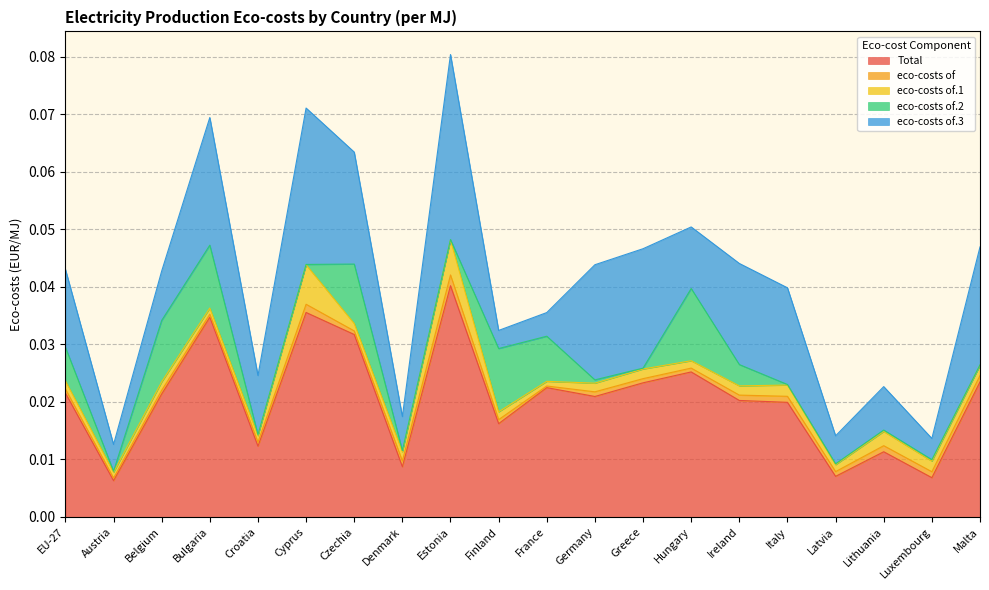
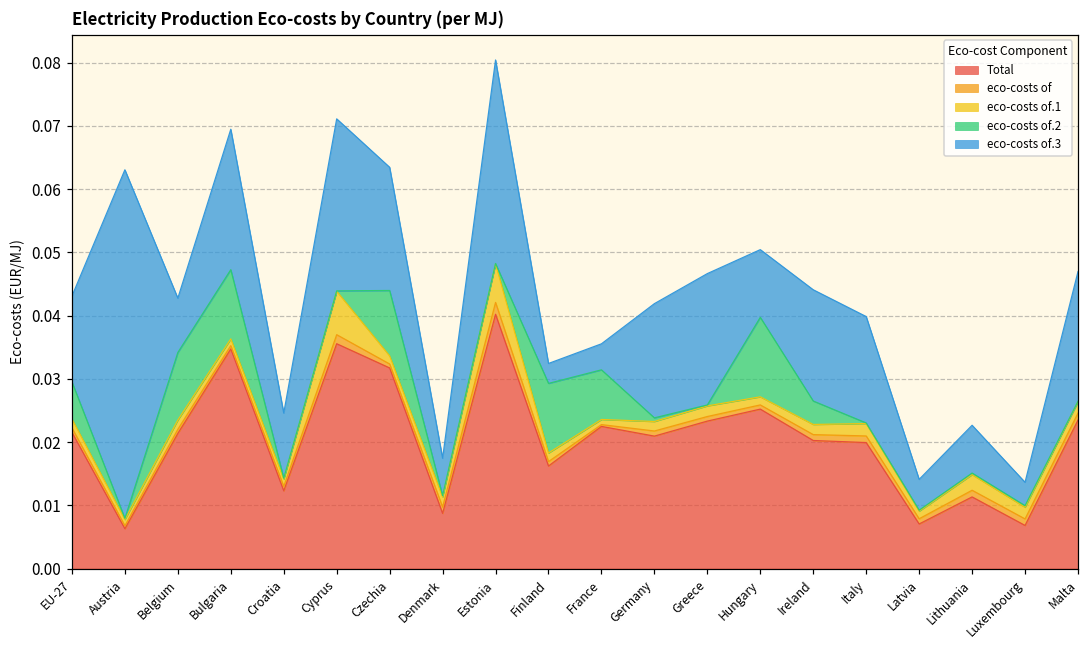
  {
    "Total": {
      "EU-27": 0.022,
      "Austria": 0.006,
      "Belgium": 0.021,
      "Bulgaria": 0.035,
      "Croatia": 0.012,
      "Cyprus": 0.036,
      "Czechia": 0.032,
      "Denmark": 0.009,
      "Estonia": 0.040,
      "Finland": 0.016,
      "Germany": 0.021,
      "Greece": 0.023,
      "Hungary": 0.025,
      "Ireland": 0.020,
      "Italy": 0.020,
      "Latvia": 0.007,
      "Lithuania": 0.011,
      "Luxembourg": 0.007,
      "Malta": 0.023
    },
    "eco-costs of.2": {
      "EU-27": 0.006,
      "Belgium": 0.011,
      "Bulgaria": 0.011,
      "Czechia": 0.010,
      "Finland": 0.011,
      "France": 0.008,
      "Germany": 0.001,
      "Hungary": 0.013,
      "Ireland": 0.004
    },
    "eco-costs of.3": {
      "EU-27": 0.014,
-     "Austria": 0.005,
+     "Austria": 0.055,
      "Belgium": 0.009,
      "Bulgaria": 0.022,
      "Croatia": 0.010,
      "Cyprus": 0.027,
      "Czechia": 0.019,
      "Denmark": 0.006,
      "Estonia": 0.032,
      "Finland": 0.003,
      "France": 0.004,
-     "Germany": 0.020,
+     "Germany": 0.018,
      "Greece": 0.021,
      "Hungary": 0.011,
      "Ireland": 0.018,
      "Italy": 0.017,
      "Latvia": 0.005,
      "Lithuania": 0.008,
      "Luxembourg": 0.004,
      "Malta": 0.021
    }
  }
